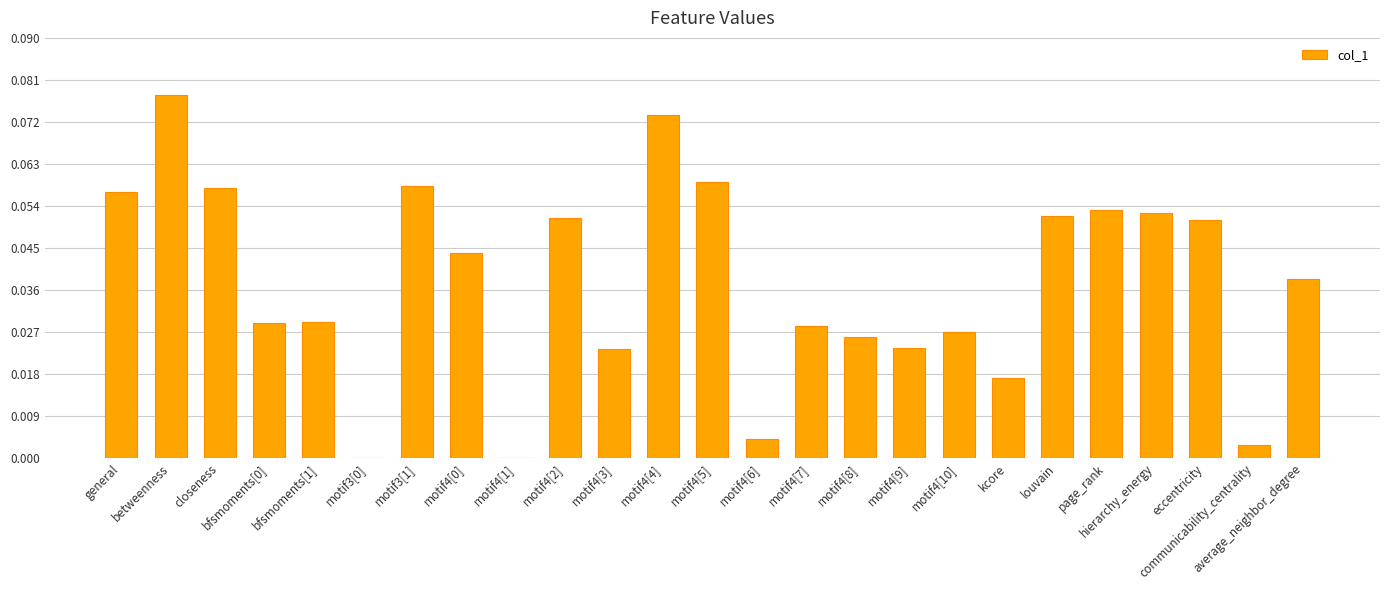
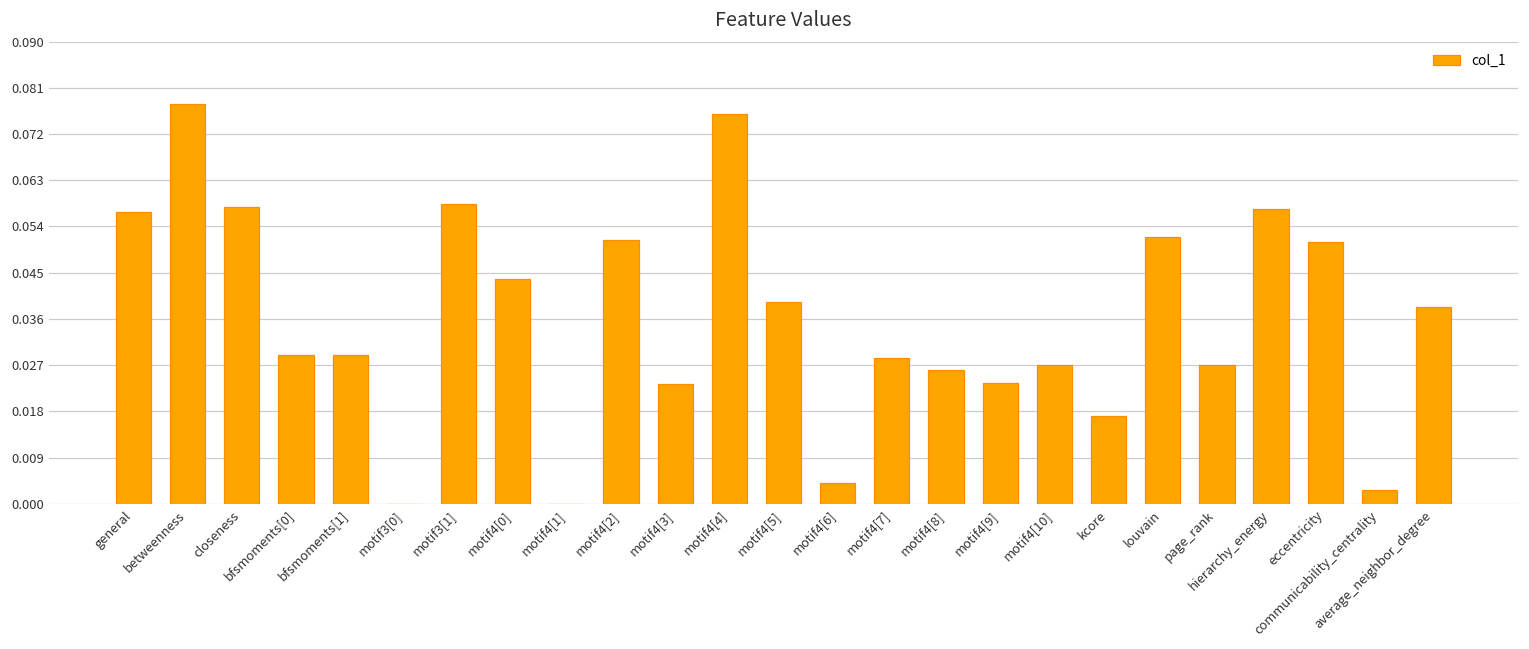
  {
    "general": 0.057,
    "betweenness": 0.078,
    "closeness": 0.058,
    "bfsmoments[0]": 0.029,
    "bfsmoments[1]": 0.029,
    "motif3[0]": 0.000,
    "motif3[1]": 0.058,
    "motif4[0]": 0.044,
    "motif4[1]": 0.000,
    "motif4[2]": 0.051,
    "motif4[3]": 0.023,
-   "motif4[4]": 0.073,
-   "motif4[5]": 0.059,
+   "motif4[4]": 0.076,
+   "motif4[5]": 0.039,
    "motif4[6]": 0.004,
    "motif4[7]": 0.028,
    "motif4[8]": 0.026,
    "motif4[9]": 0.024,
    "motif4[10]": 0.027,
    "kcore": 0.017,
    "louvain": 0.052,
-   "page_rank": 0.053,
-   "hierarchy_energy": 0.052,
+   "page_rank": 0.027,
+   "hierarchy_energy": 0.057,
    "eccentricity": 0.051,
    "communicability_centrality": 0.003,
    "average_neighbor_degree": 0.038
  }
